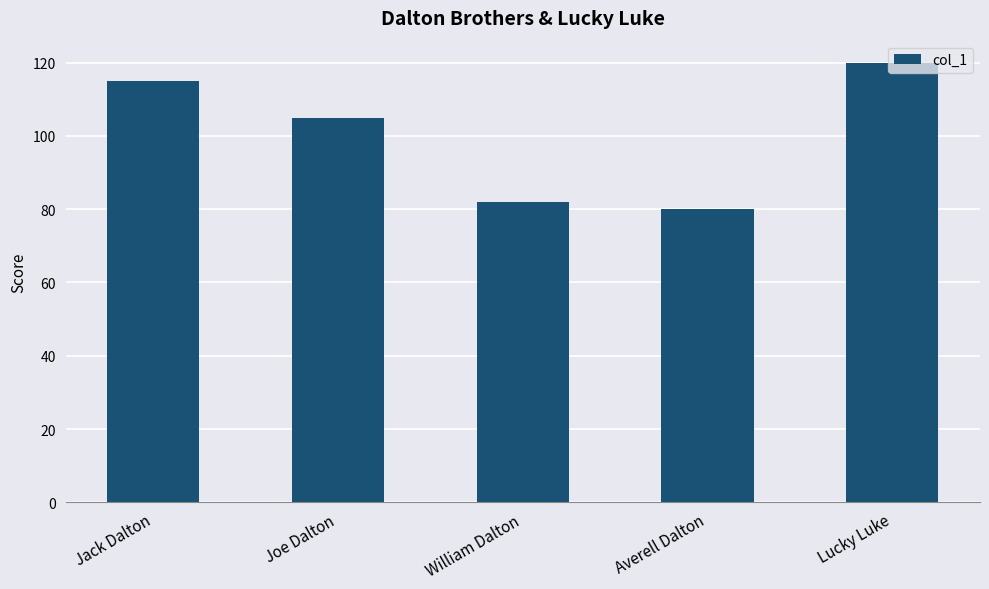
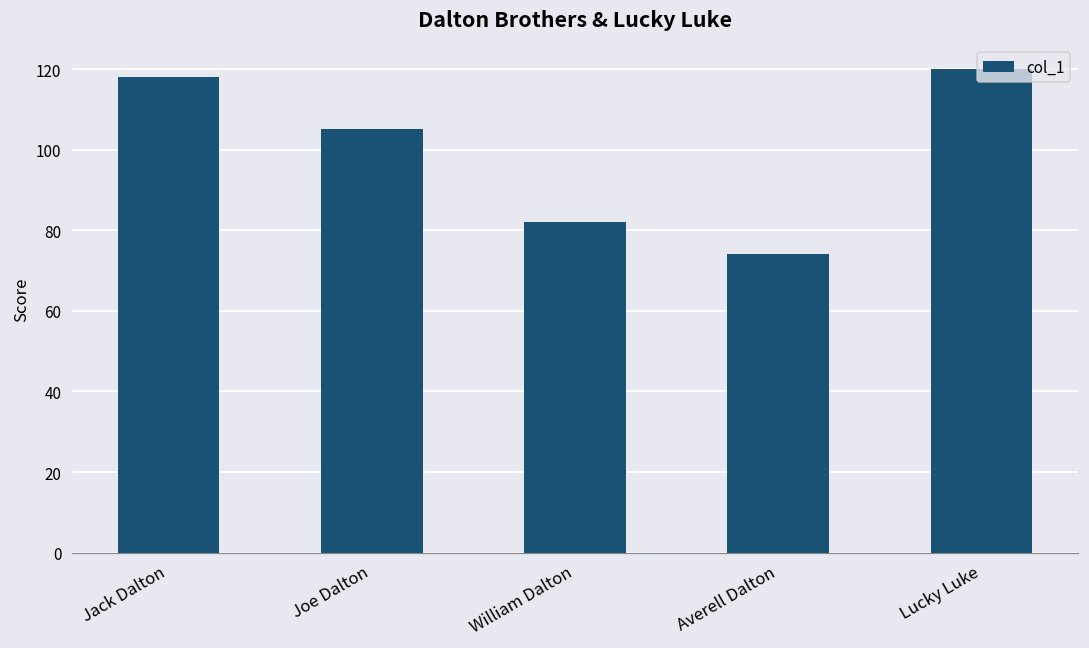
  {
-   "Jack Dalton": 115,
+   "Jack Dalton": 118,
    "Joe Dalton": 105,
    "William Dalton": 82,
-   "Averell Dalton": 80
+   "Averell Dalton": 74
  }
